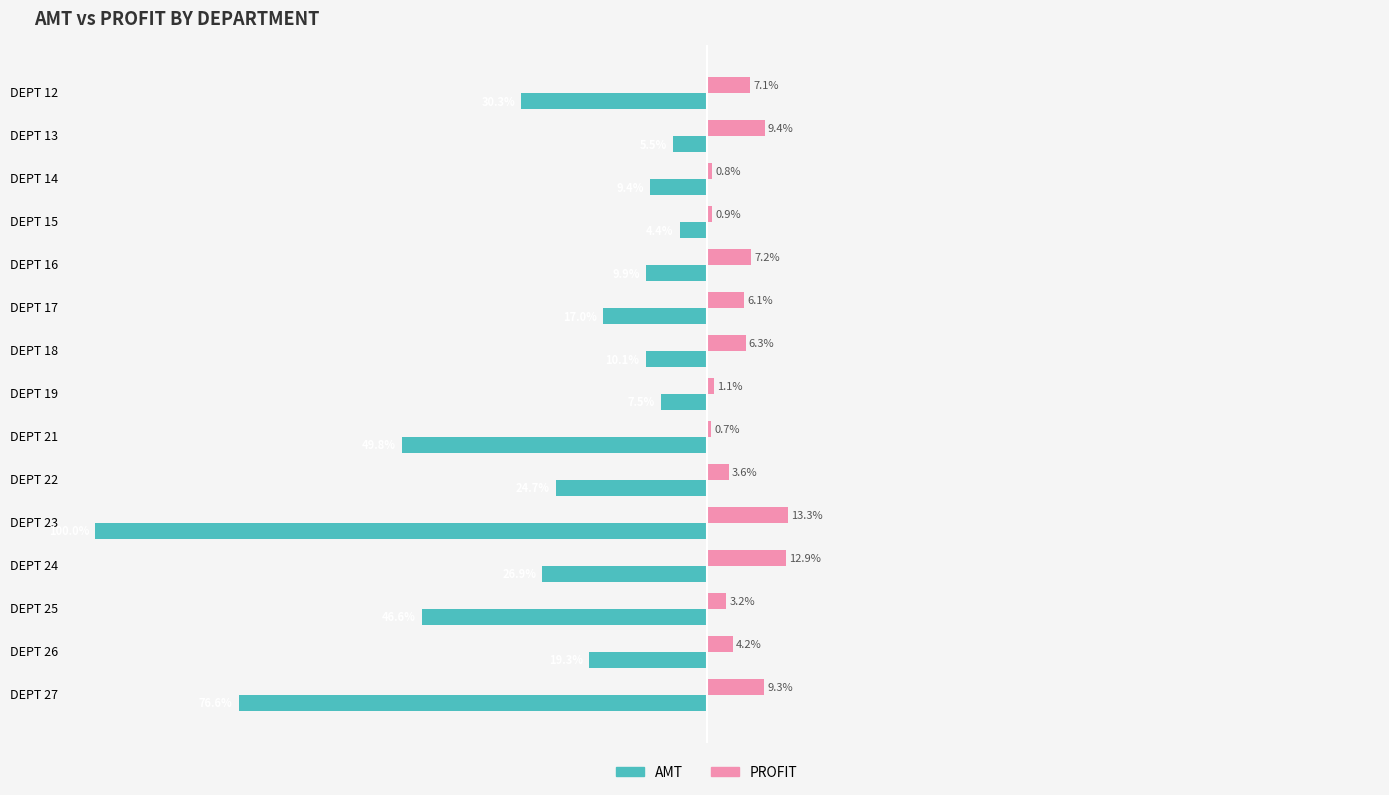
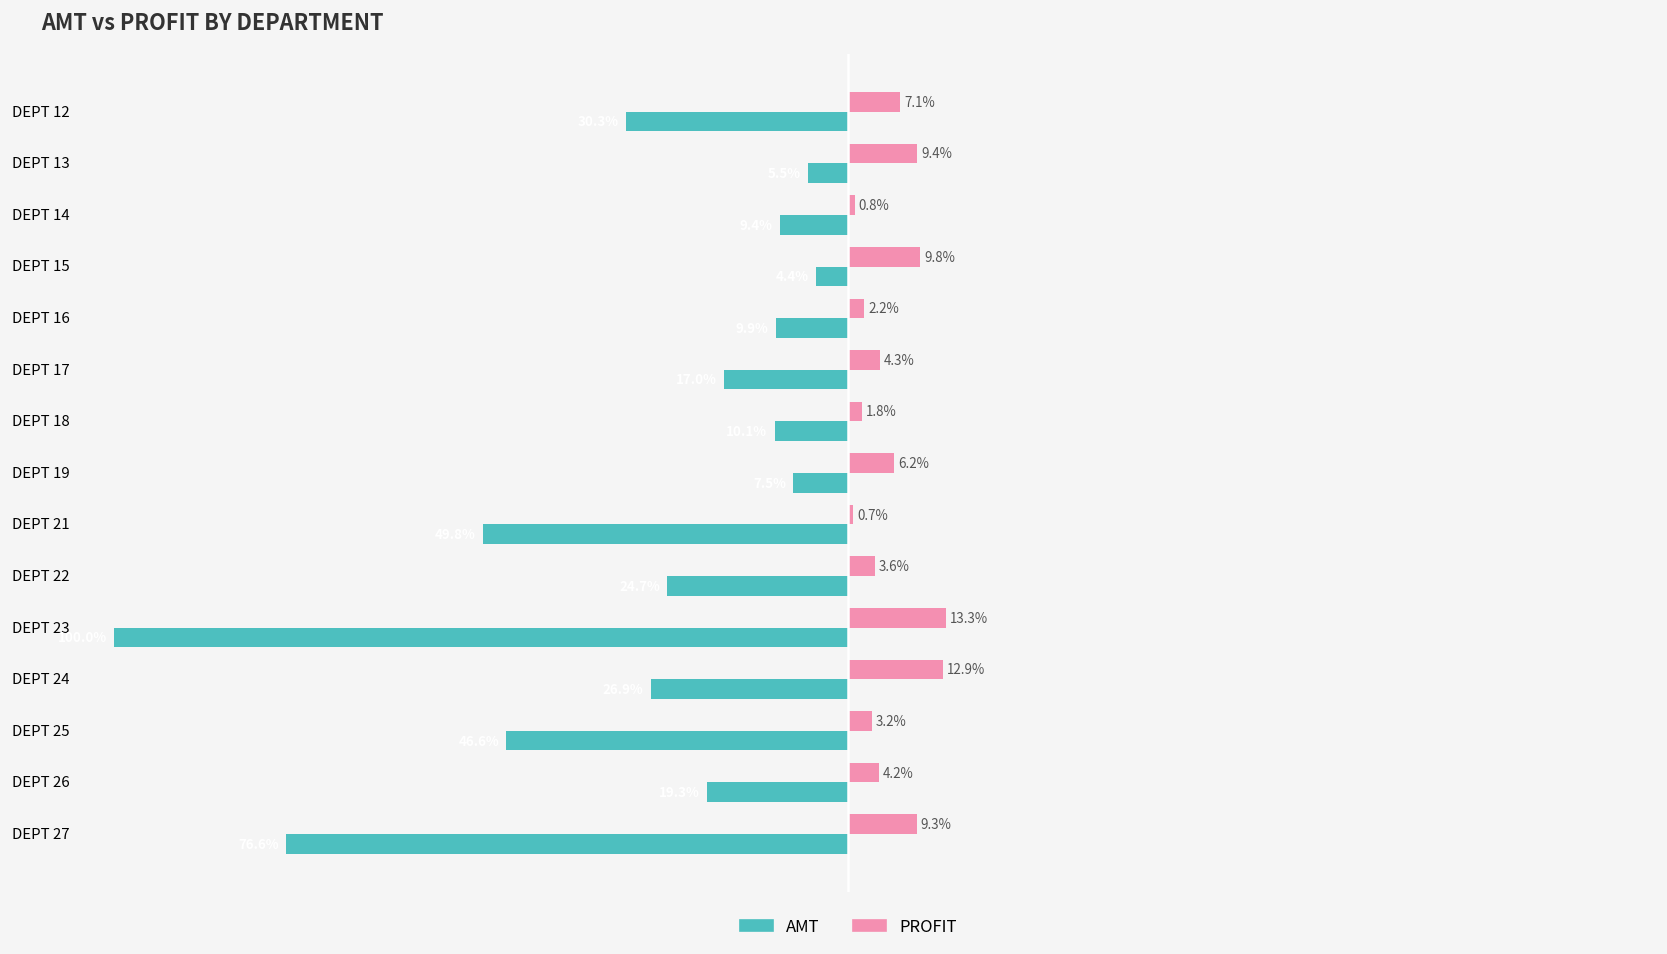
  {
    "PROFIT": {
      "DEPT 12": "7.1%",
      "DEPT 13": "9.4%",
      "DEPT 14": "0.8%",
-     "DEPT 15": "0.9%",
-     "DEPT 16": "7.2%",
-     "DEPT 17": "6.1%",
-     "DEPT 18": "6.3%",
-     "DEPT 19": "1.1%",
+     "DEPT 15": "9.8%",
+     "DEPT 16": "2.2%",
+     "DEPT 17": "4.3%",
+     "DEPT 18": "1.8%",
+     "DEPT 19": "6.2%",
      "DEPT 21": "0.7%",
      "DEPT 22": "3.6%",
      "DEPT 23": "13.3%",
      "DEPT 24": "12.9%",
      "DEPT 25": "3.2%",
      "DEPT 26": "4.2%",
      "DEPT 27": "9.3%"
    }
  }
